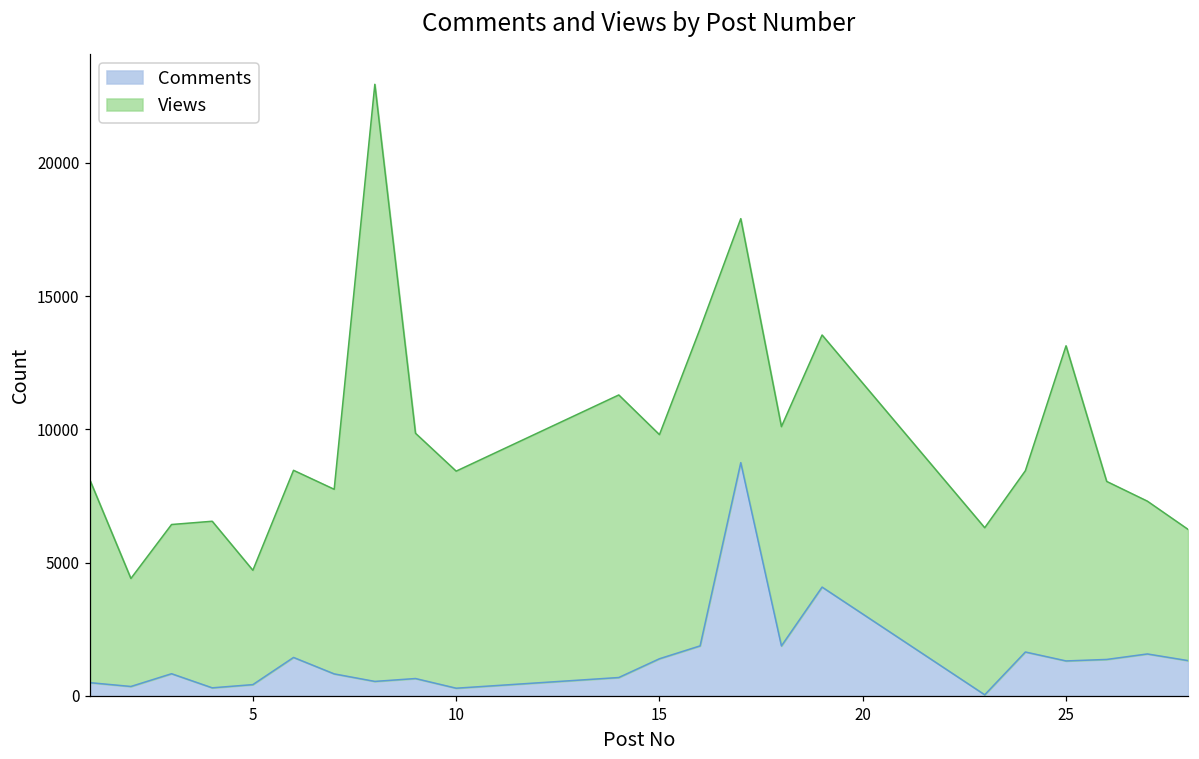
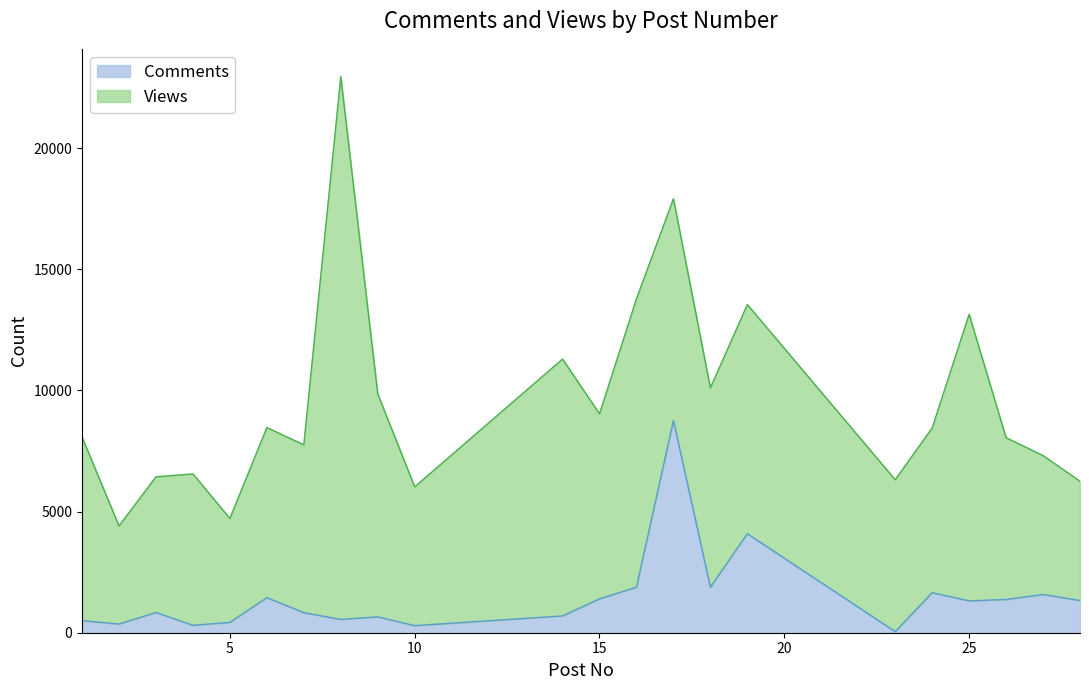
  {
    "Comments": {
      "5": 400,
      "10": 300,
      "15": 1400,
      "25": 1300
    },
    "Views": {
      "5": 4300,
-     "10": 8100,
-     "15": 8400,
+     "10": 5700,
+     "15": 7600,
      "25": 11800
    }
  }
